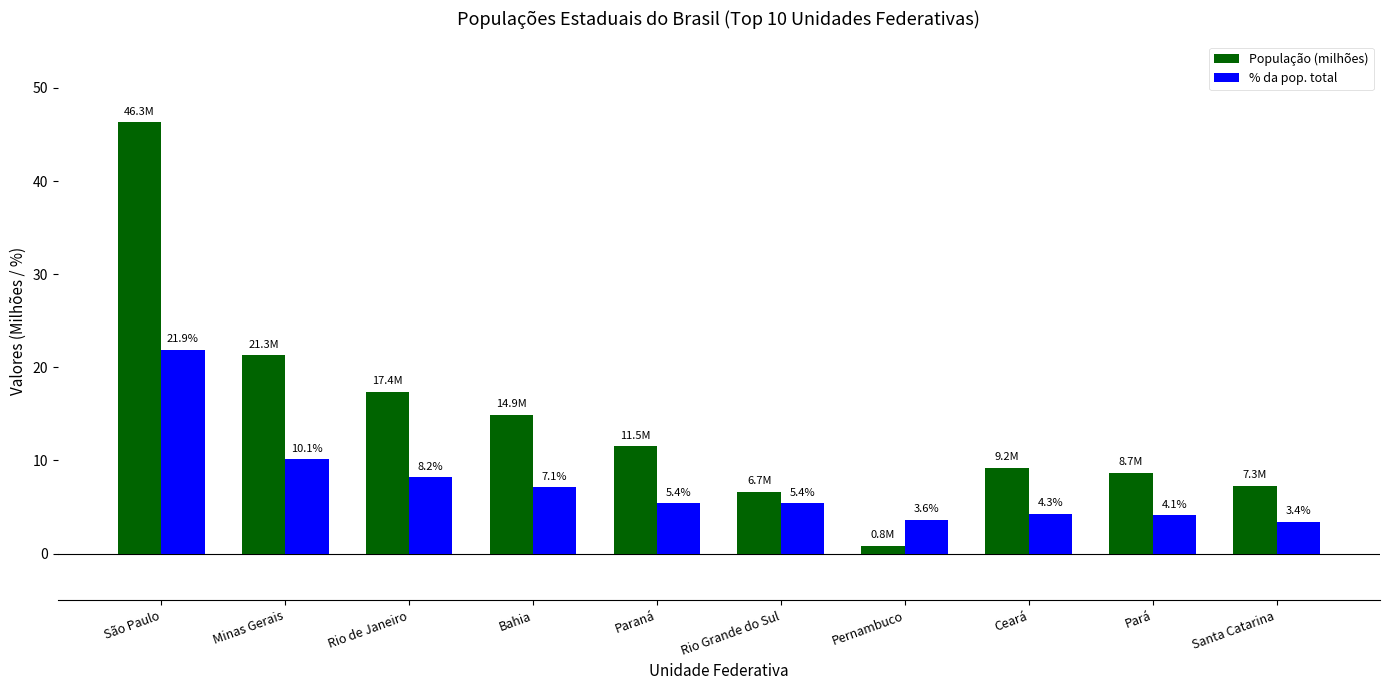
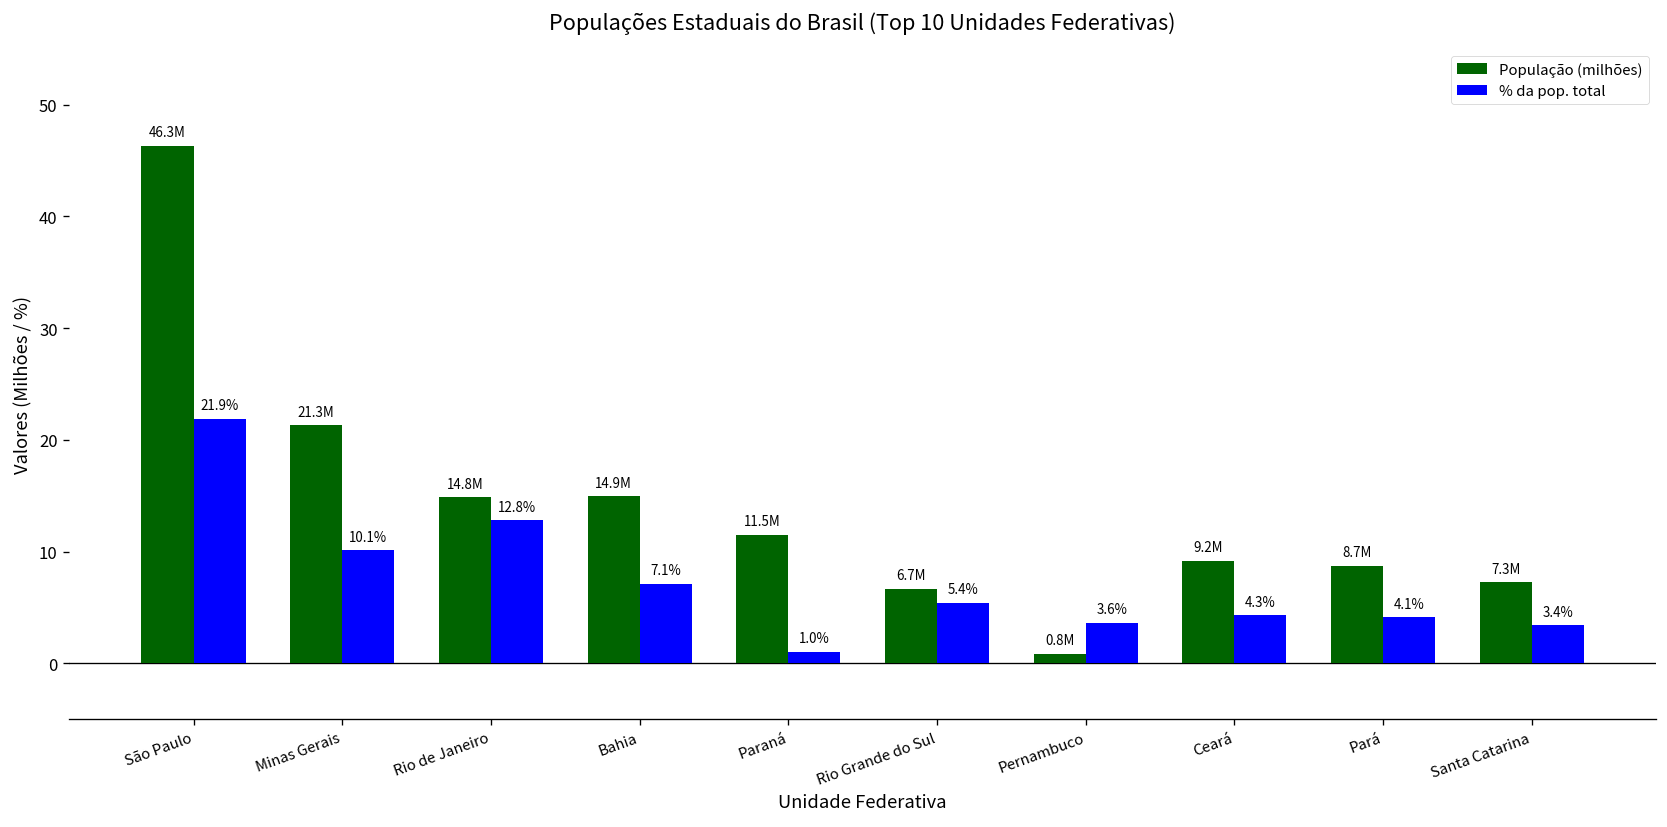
  {
    "População (milhões)": {
      "São Paulo": "46.3M",
      "Minas Gerais": "21.3M",
-     "Rio de Janeiro": "17.4M",
+     "Rio de Janeiro": "14.8M",
      "Bahia": "14.9M",
      "Paraná": "11.5M",
      "Rio Grande do Sul": "6.7M",
      "Pernambuco": "0.8M",
      "Ceará": "9.2M",
      "Pará": "8.7M",
      "Santa Catarina": "7.3M"
    },
    "% da pop. total": {
      "São Paulo": "21.9%",
      "Minas Gerais": "10.1%",
-     "Rio de Janeiro": "8.2%",
+     "Rio de Janeiro": "12.8%",
      "Bahia": "7.1%",
-     "Paraná": "5.4%",
+     "Paraná": "1.0%",
      "Rio Grande do Sul": "5.4%",
      "Pernambuco": "3.6%",
      "Ceará": "4.3%",
      "Pará": "4.1%",
      "Santa Catarina": "3.4%"
    }
  }
